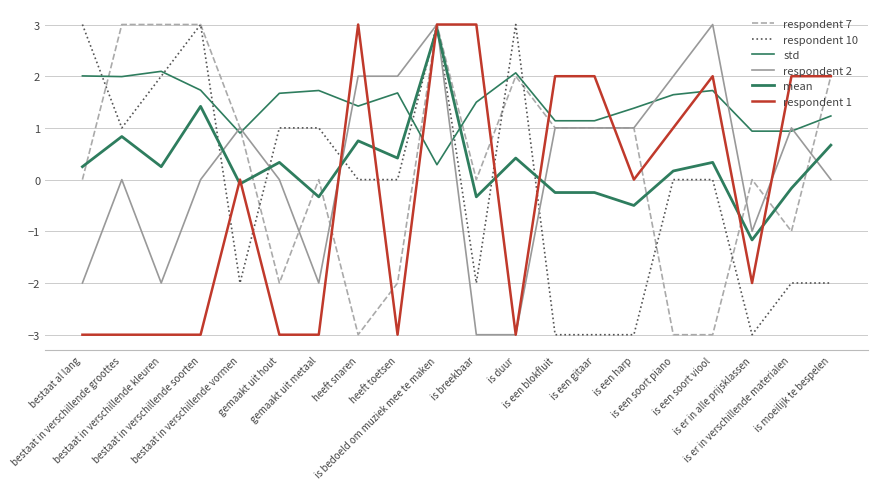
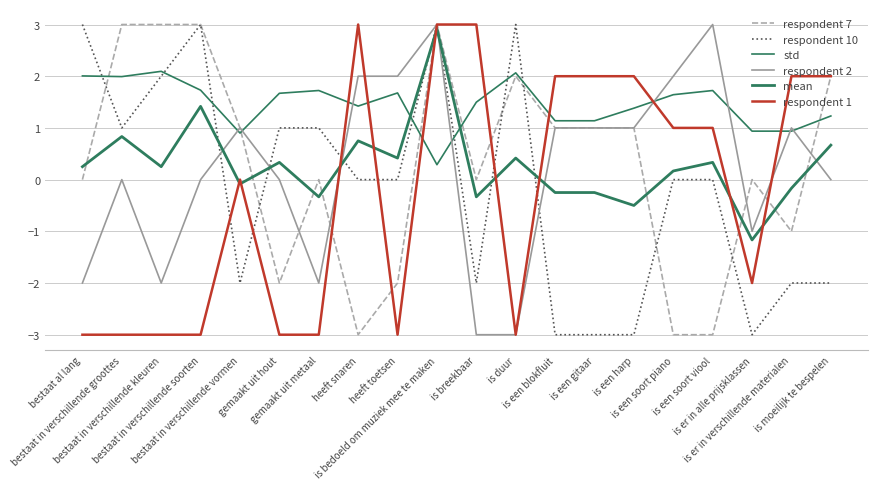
  {
    "respondent 1": {
      "bestaat al lang": -3,
      "bestaat in verschillende groottes": -3,
      "bestaat in verschillende kleuren": -3,
      "bestaat in verschillende soorten": -3,
      "bestaat in verschillende vormen": 0,
      "gemaakt uit hout": -3,
      "gemaakt uit metaal": -3,
      "heeft snaren": 3,
      "heeft toetsen": -3,
      "is breekbaar": 3,
      "is een blokfluit": 2,
      "is een gitaar": 2,
-     "is een harp": 0,
+     "is een harp": 2,
      "is een soort piano": 1,
-     "is een soort viool": 2,
+     "is een soort viool": 1,
      "is er in alle prijsklassen": -2,
      "is er in verschillende materialen": 2
    }
  }
